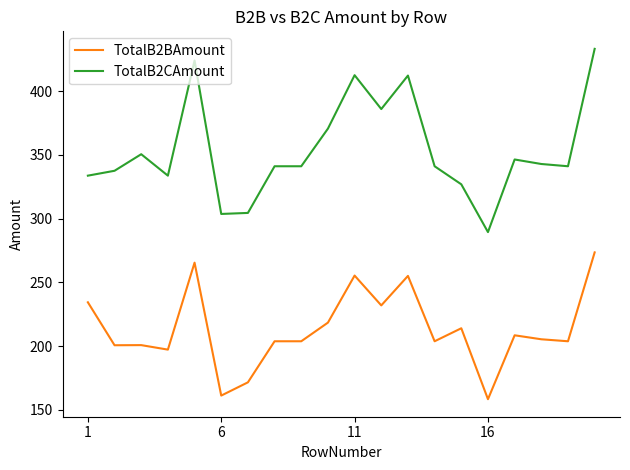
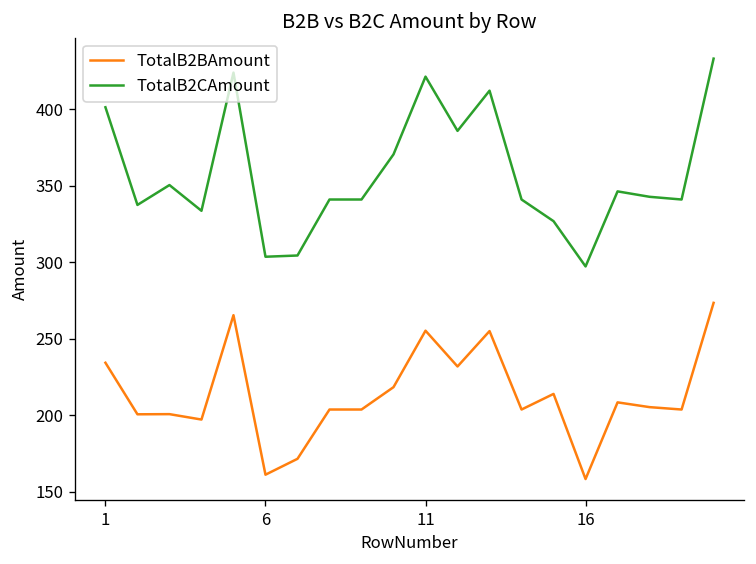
  {
    "TotalB2BAmount": {
      "1": 234,
      "6": 161,
      "11": 255,
      "16": 158
    },
    "TotalB2CAmount": {
-     "1": 334,
+     "1": 401,
      "6": 304,
-     "11": 412,
-     "16": 289
+     "11": 421,
+     "16": 297
    }
  }
